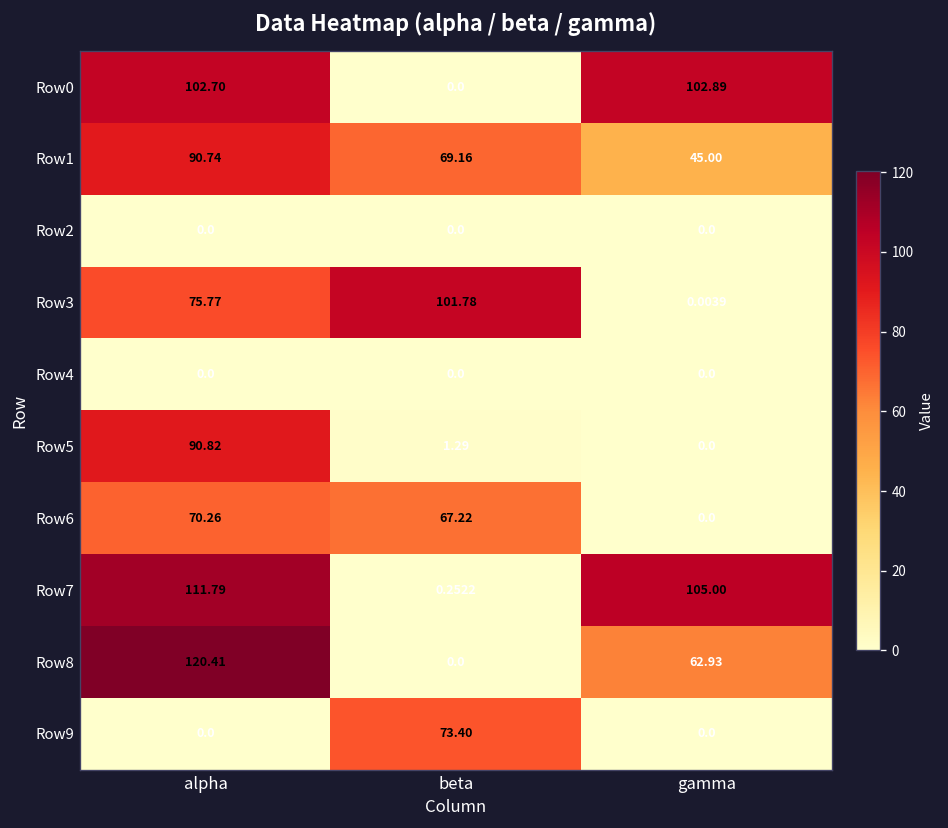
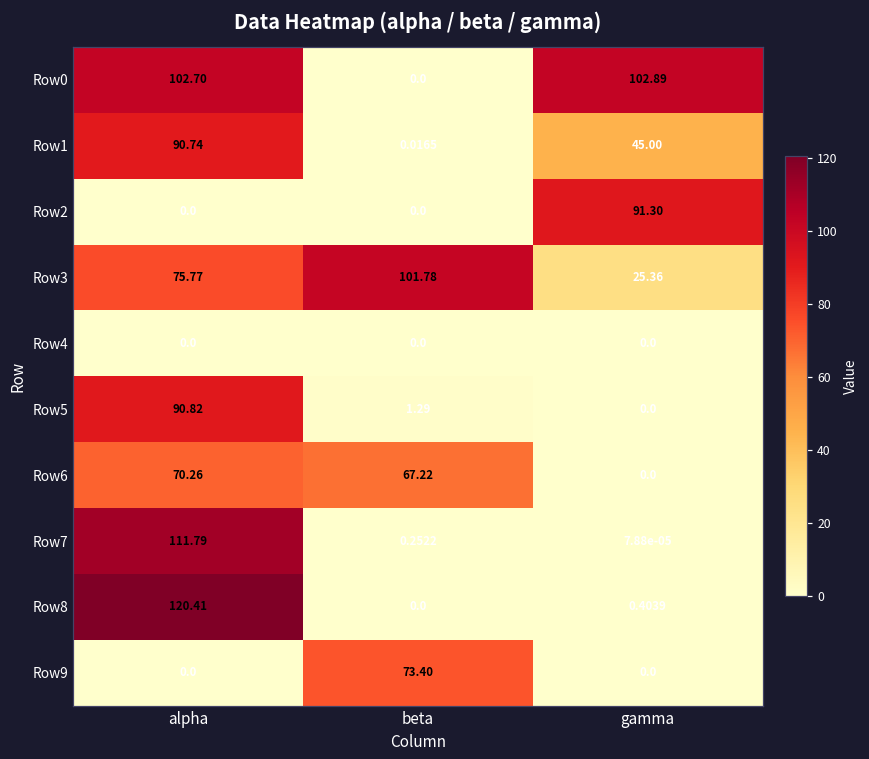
  {
    "Row0": {
      "alpha": "102.70",
      "beta": "0.0",
      "gamma": "102.89"
    },
    "Row1": {
      "alpha": "90.74",
-     "beta": "69.16",
+     "beta": "0.0165",
      "gamma": "45.00"
    },
    "Row2": {
      "alpha": "0.0",
      "beta": "0.0",
-     "gamma": "0.0"
+     "gamma": "91.30"
    },
    "Row3": {
      "alpha": "75.77",
      "beta": "101.78",
-     "gamma": "0.0039"
+     "gamma": "25.36"
    },
    "Row4": {
      "alpha": "0.0",
      "beta": "0.0",
      "gamma": "0.0"
    },
    "Row5": {
      "alpha": "90.82",
      "beta": "1.29",
      "gamma": "0.0"
    },
    "Row6": {
      "alpha": "70.26",
      "beta": "67.22",
      "gamma": "0.0"
    },
    "Row7": {
      "alpha": "111.79",
      "beta": "0.2522",
-     "gamma": "105.00"
+     "gamma": "7.88e-05"
    },
    "Row8": {
      "alpha": "120.41",
      "beta": "0.0",
-     "gamma": "62.93"
+     "gamma": "0.4039"
    },
    "Row9": {
      "alpha": "0.0",
      "beta": "73.40",
      "gamma": "0.0"
    }
  }
